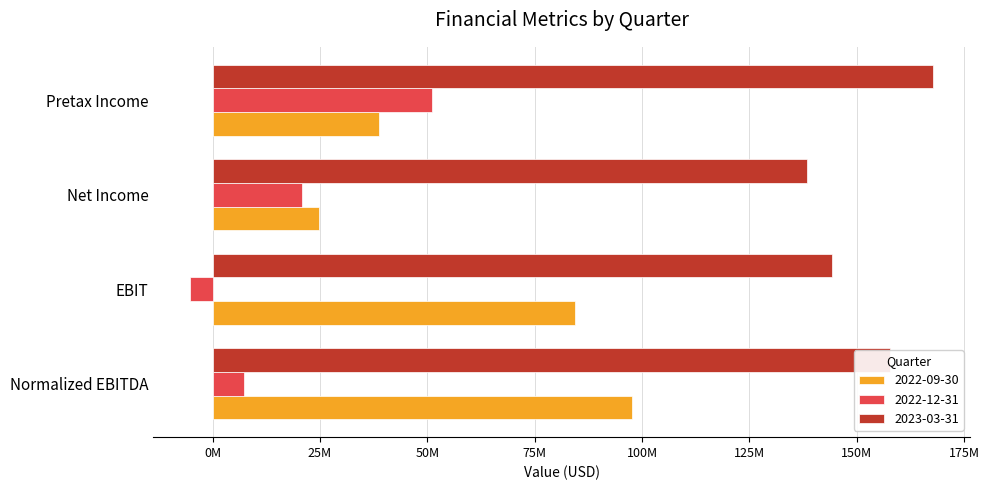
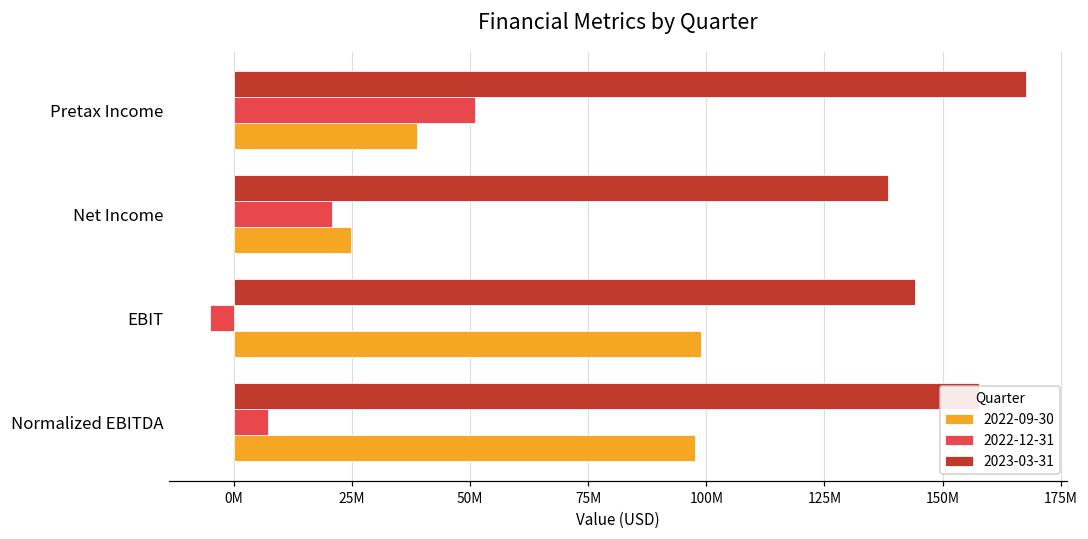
  {
    "2022-09-30": {
      "Pretax Income": 39000000,
      "Net Income": 25000000,
-     "EBIT": 84000000,
+     "EBIT": 99000000,
      "Normalized EBITDA": 98000000
    }
  }
